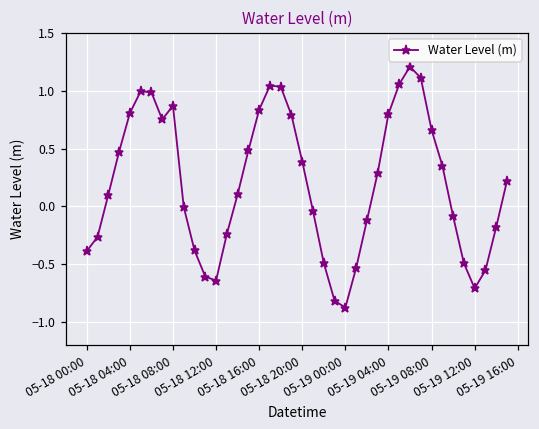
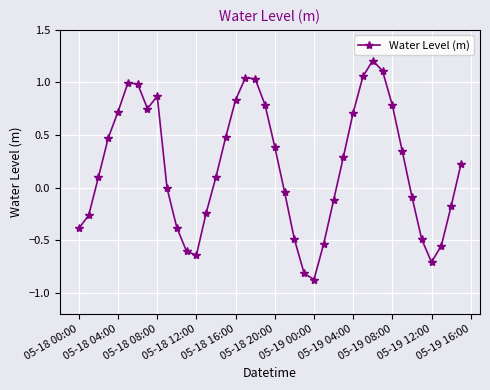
  {
    "05-18 00:00": -0.39,
-   "05-18 04:00": 0.81,
+   "05-18 04:00": 0.72,
    "05-18 08:00": 0.87,
    "05-18 12:00": -0.64,
    "05-18 16:00": 0.83,
    "05-18 20:00": 0.39,
    "05-19 00:00": -0.88,
-   "05-19 04:00": 0.80,
-   "05-19 08:00": 0.66,
+   "05-19 04:00": 0.71,
+   "05-19 08:00": 0.78,
    "05-19 12:00": -0.71
  }
